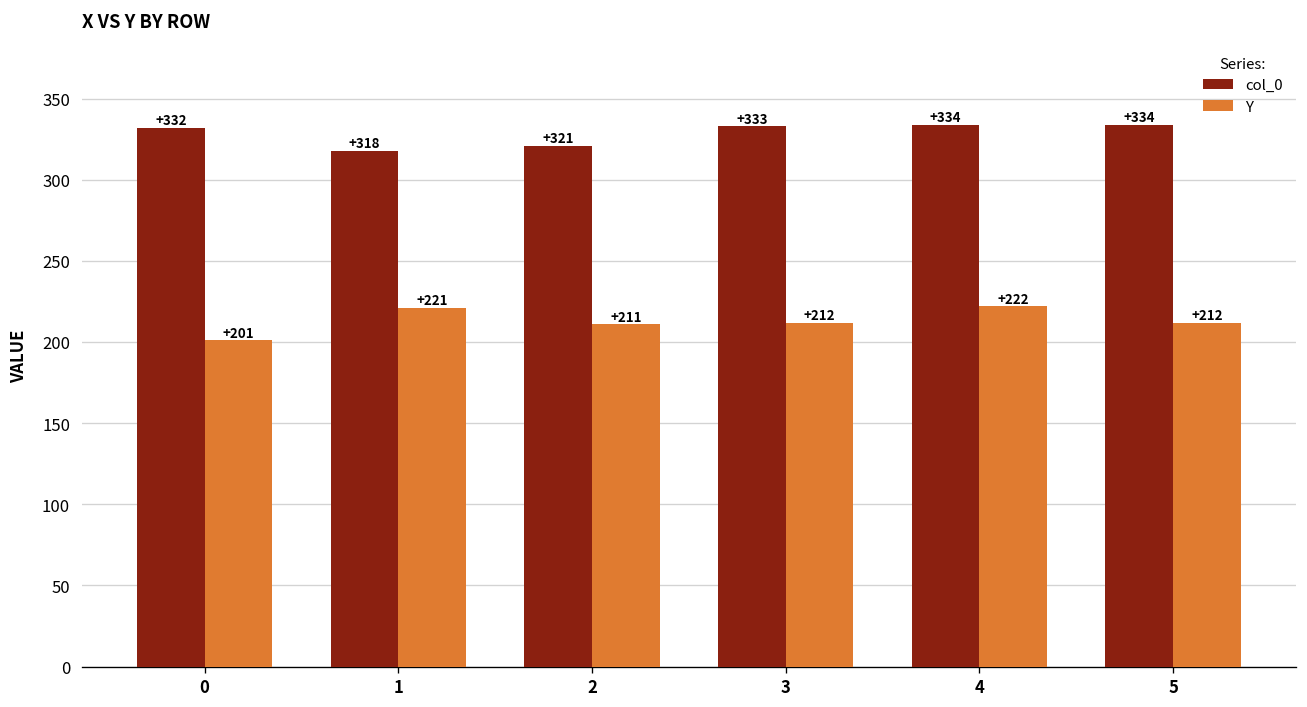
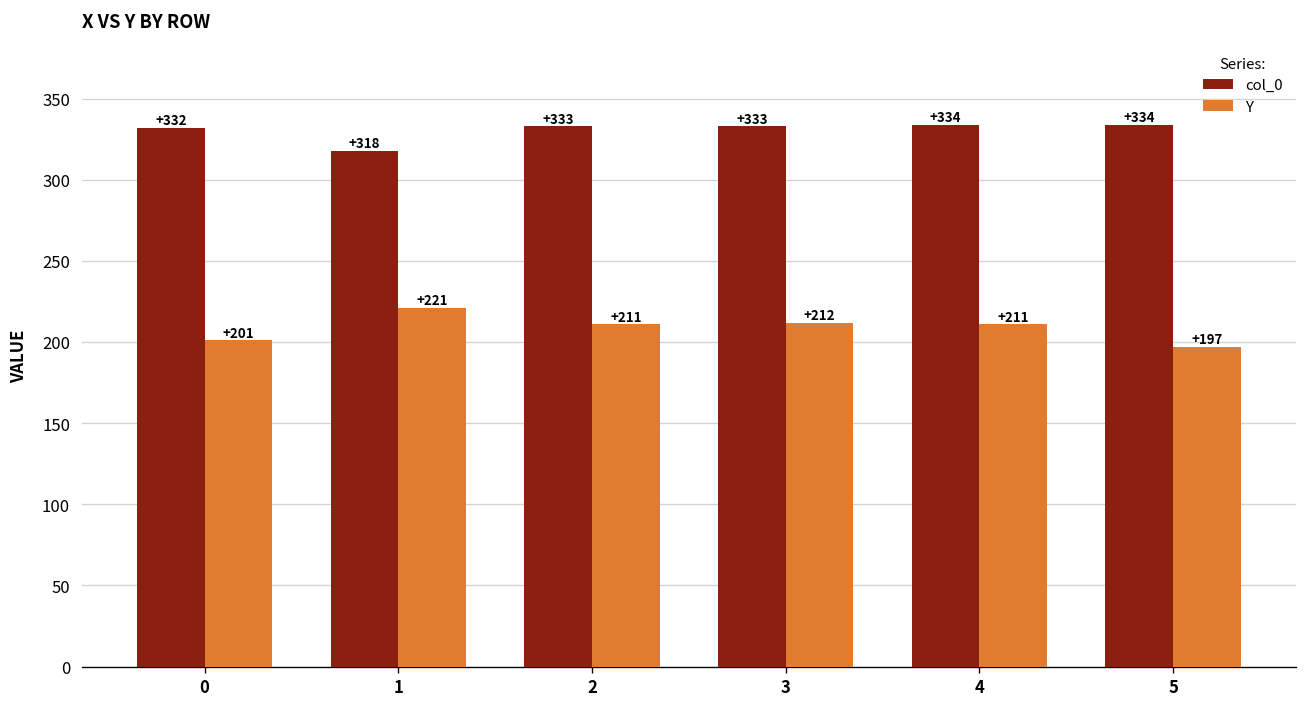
  {
    "col_0": {
      "0": "+332",
      "1": "+318",
-     "2": "+321",
+     "2": "+333",
      "3": "+333",
      "4": "+334",
      "5": "+334"
    },
    "Y": {
      "0": "+201",
      "1": "+221",
      "2": "+211",
      "3": "+212",
-     "4": "+222",
-     "5": "+212"
+     "4": "+211",
+     "5": "+197"
    }
  }
